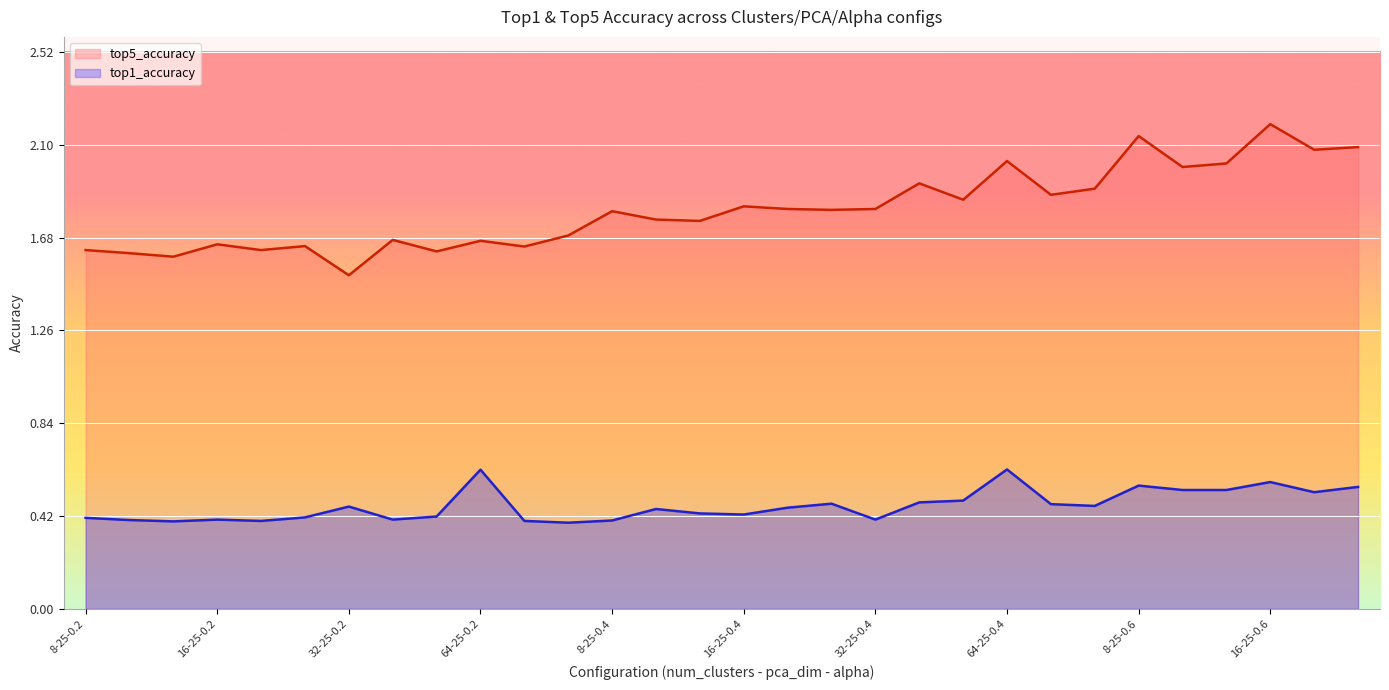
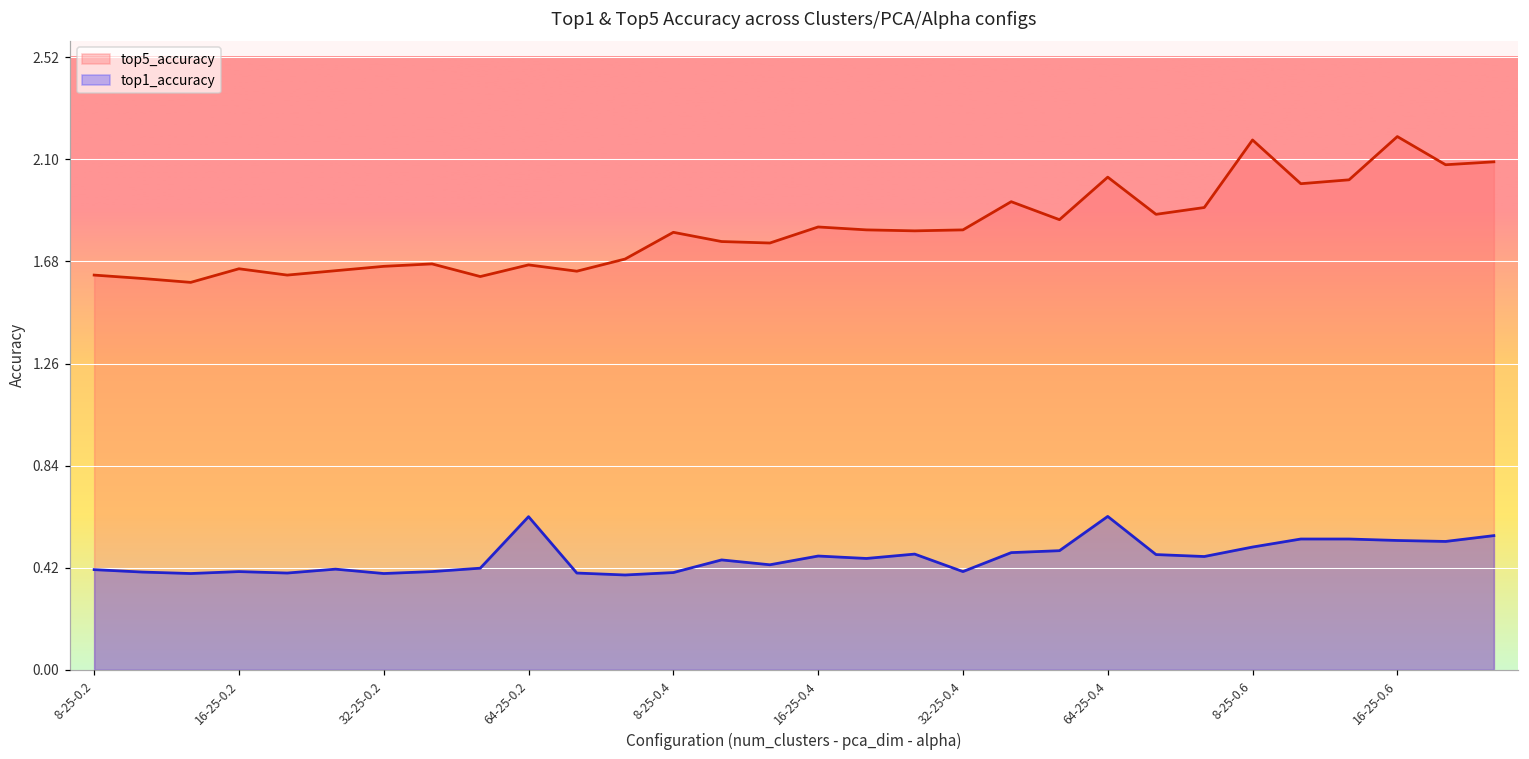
  {
    "top5_accuracy": {
      "8-25-0.2": 1.62,
      "16-25-0.2": 1.65,
-     "32-25-0.2": 1.51,
+     "32-25-0.2": 1.66,
      "64-25-0.2": 1.67,
      "8-25-0.4": 1.80,
      "16-25-0.4": 1.82,
      "32-25-0.4": 1.81,
      "64-25-0.4": 2.03,
-     "8-25-0.6": 2.14,
+     "8-25-0.6": 2.18,
      "16-25-0.6": 2.19
    },
    "top1_accuracy": {
      "8-25-0.2": 0.41,
      "16-25-0.2": 0.40,
-     "32-25-0.2": 0.46,
+     "32-25-0.2": 0.40,
      "64-25-0.2": 0.63,
      "8-25-0.4": 0.40,
-     "16-25-0.4": 0.43,
+     "16-25-0.4": 0.47,
      "32-25-0.4": 0.40,
      "64-25-0.4": 0.63,
-     "8-25-0.6": 0.56,
-     "16-25-0.6": 0.57
+     "8-25-0.6": 0.51,
+     "16-25-0.6": 0.53
    }
  }
